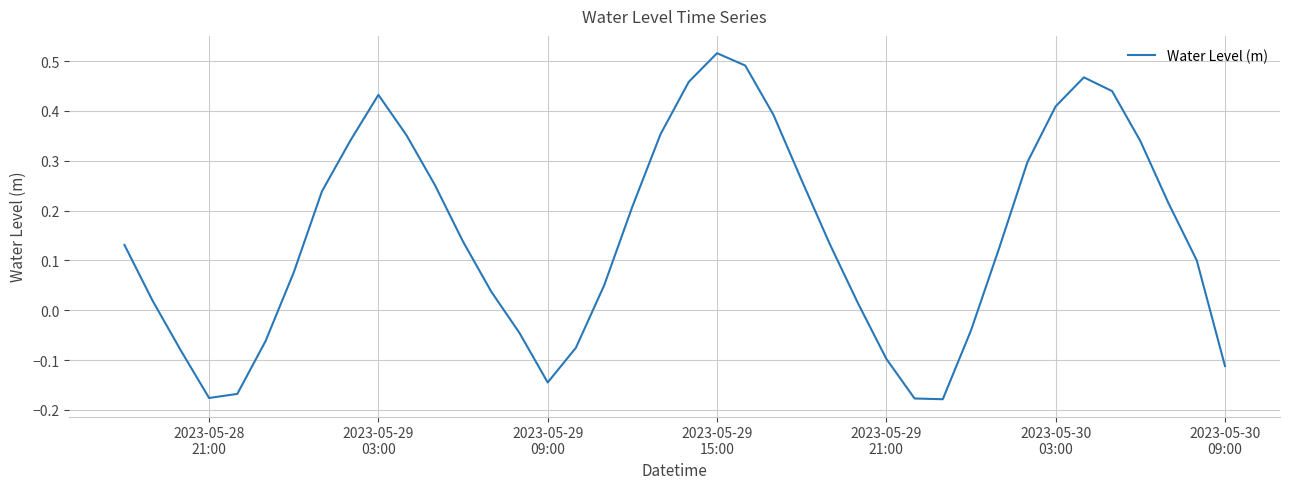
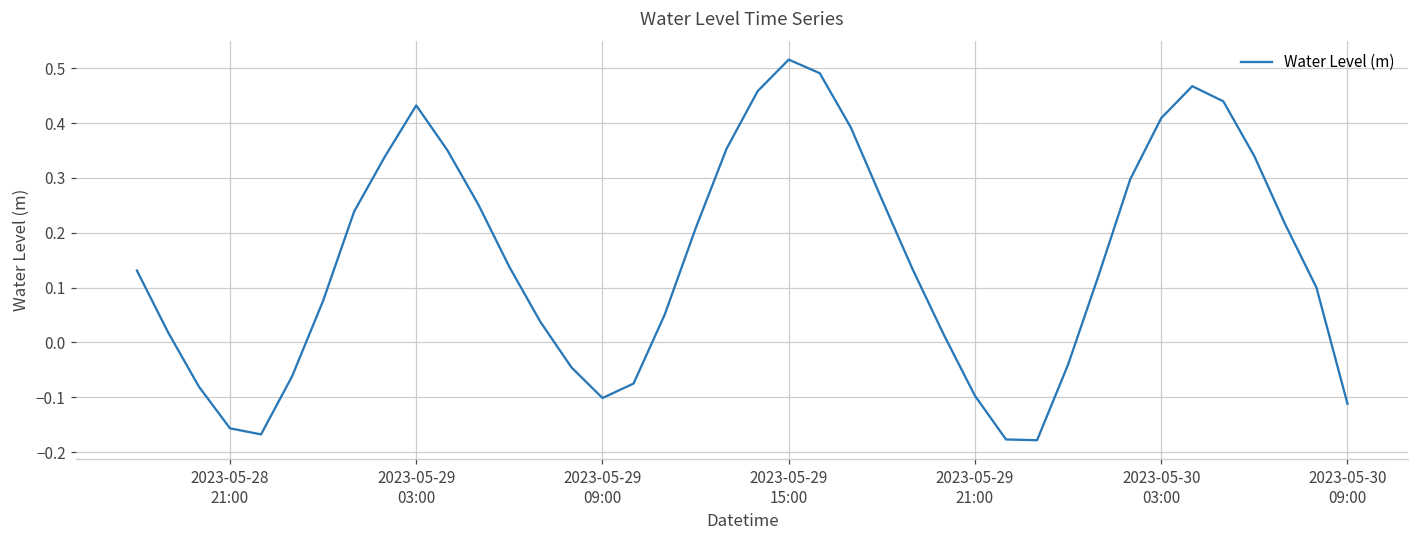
  {
-   "2023-05-28 21:00": -0.18,
+   "2023-05-28 21:00": -0.16,
    "2023-05-29 03:00": 0.43,
-   "2023-05-29 09:00": -0.14,
+   "2023-05-29 09:00": -0.10,
    "2023-05-29 15:00": 0.52,
    "2023-05-29 21:00": -0.10,
    "2023-05-30 03:00": 0.41,
    "2023-05-30 09:00": -0.11
  }
